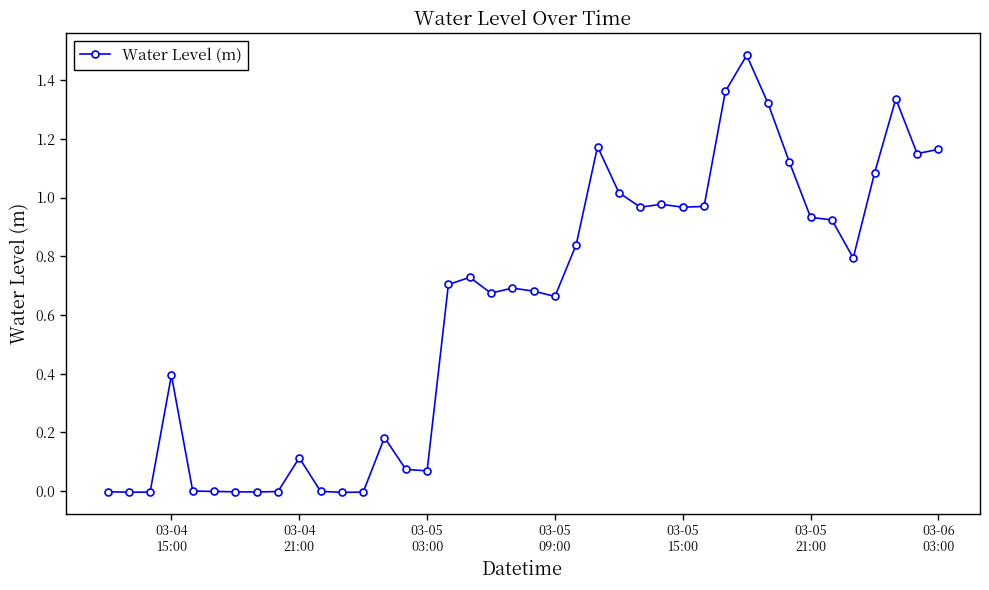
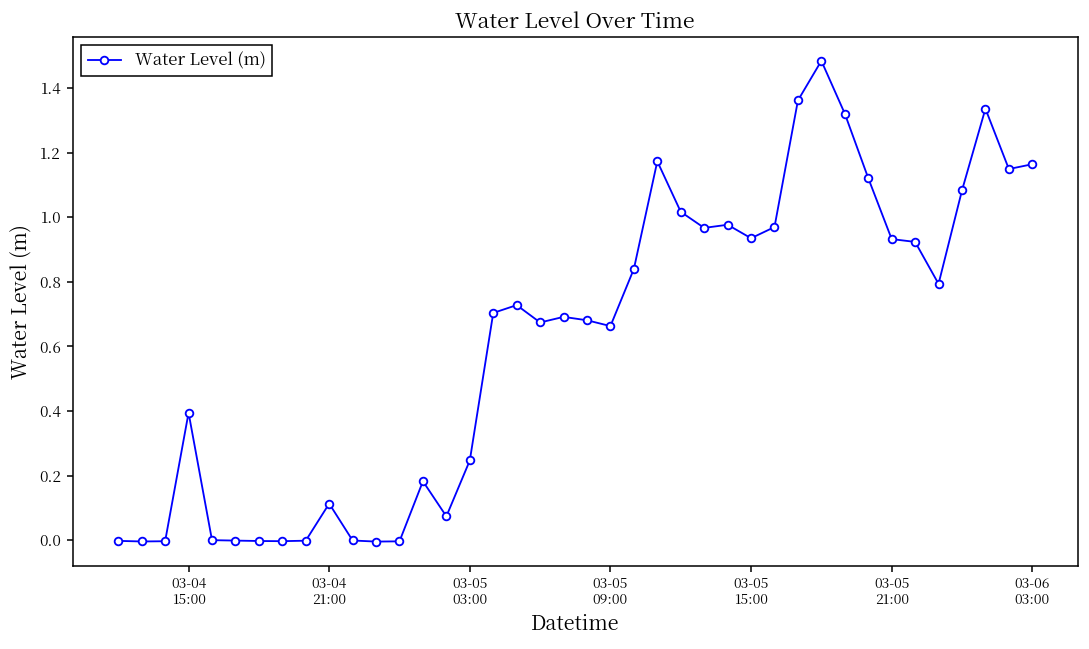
  {
    "03-04 15:00": 0.39,
    "03-04 21:00": 0.11,
-   "03-05 03:00": 0.07,
+   "03-05 03:00": 0.25,
    "03-05 09:00": 0.66,
-   "03-05 15:00": 0.97,
+   "03-05 15:00": 0.94,
    "03-05 21:00": 0.93,
    "03-06 03:00": 1.16
  }
